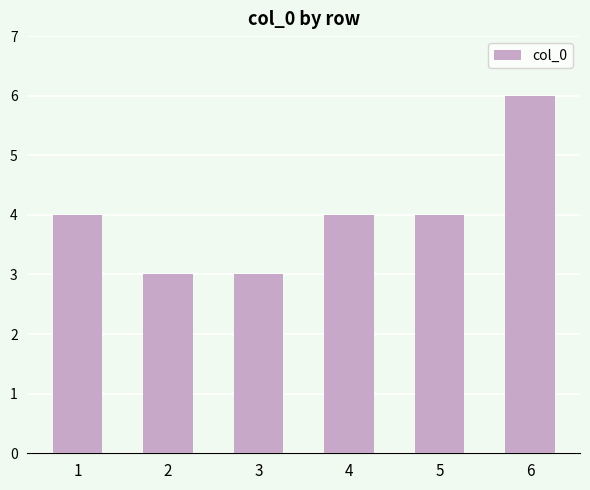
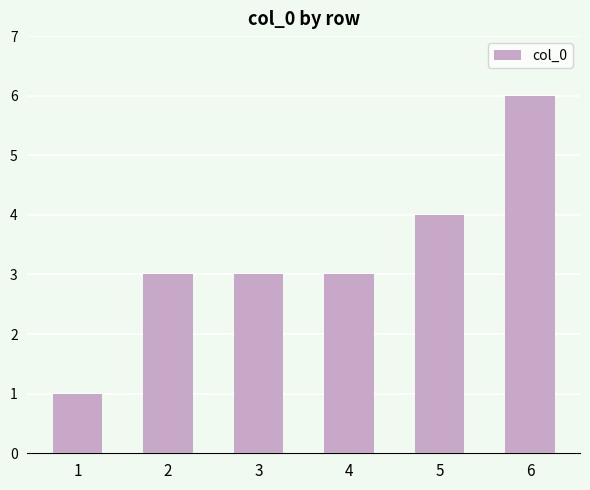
  {
-   "1": 4,
+   "1": 1,
    "2": 3,
    "3": 3,
-   "4": 4,
+   "4": 3,
    "5": 4,
    "6": 6
  }
